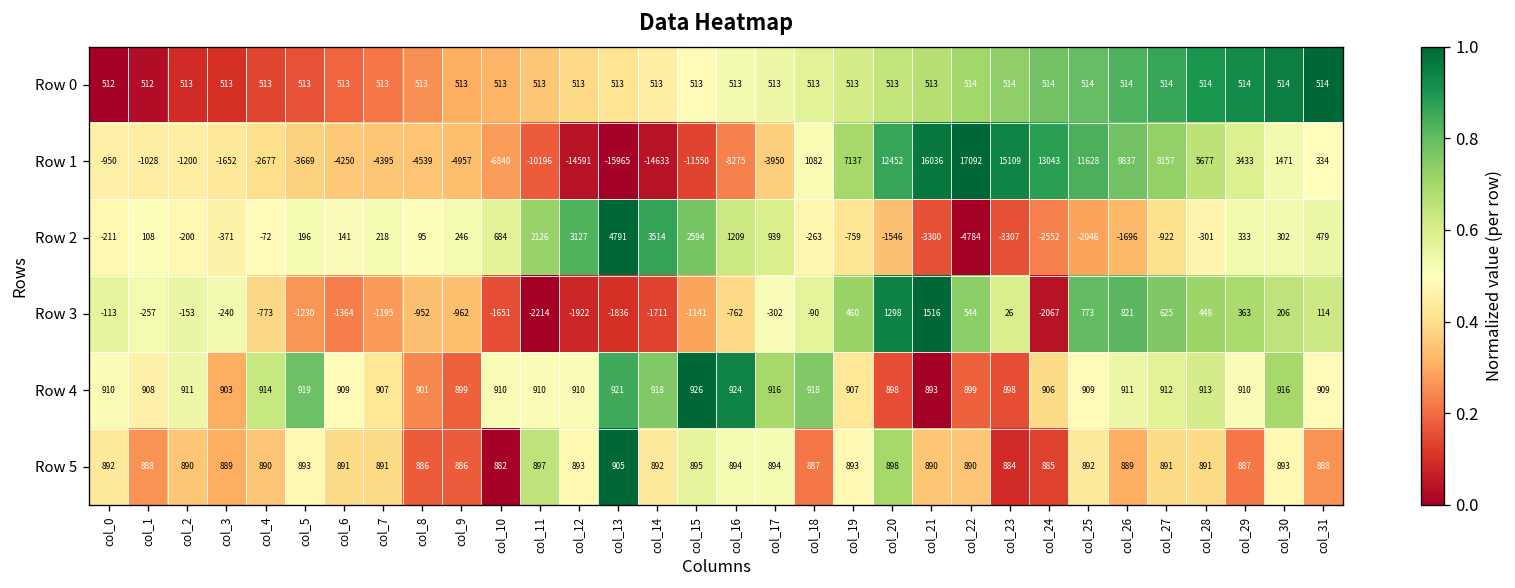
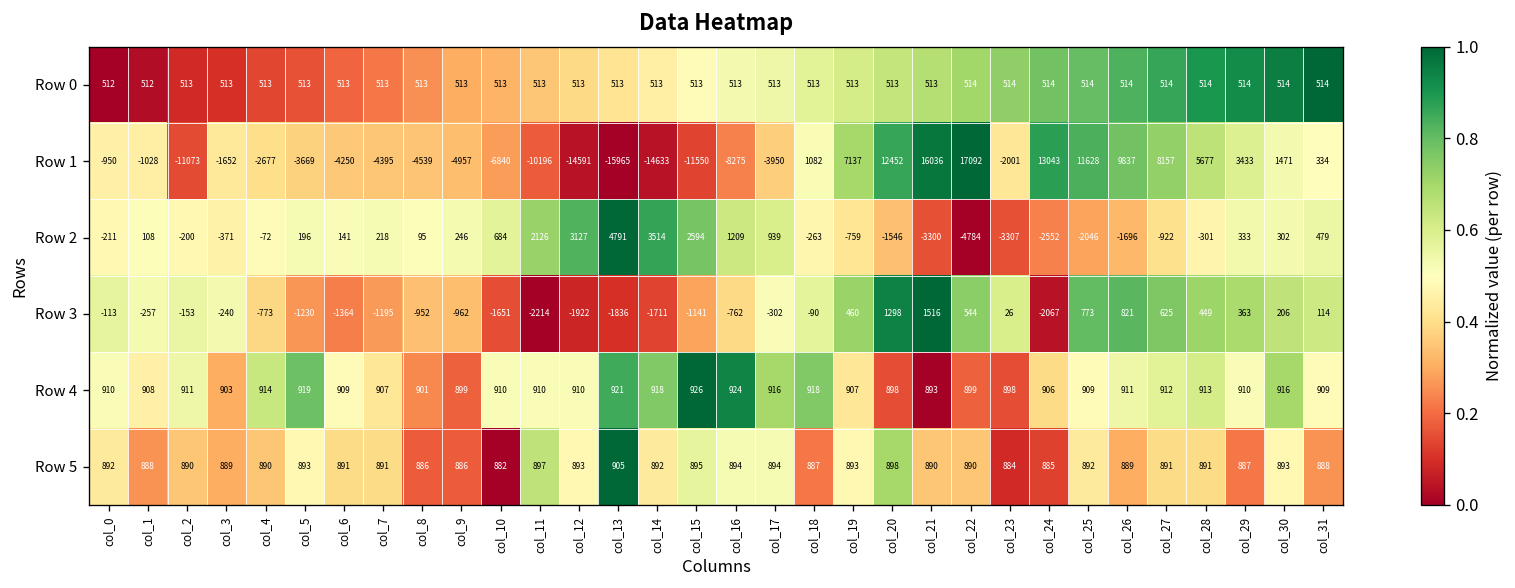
  {
    "Row 0": {
      "col_0": 512,
      "col_1": 512,
      "col_2": 513,
      "col_3": 513,
      "col_4": 513,
      "col_5": 513,
      "col_6": 513,
      "col_7": 513,
      "col_8": 513,
      "col_9": 513,
      "col_10": 513,
      "col_11": 513,
      "col_12": 513,
      "col_13": 513,
      "col_14": 513,
      "col_15": 513,
      "col_16": 513,
      "col_17": 513,
      "col_18": 513,
      "col_19": 513,
      "col_20": 513,
      "col_21": 513,
      "col_22": 514,
      "col_23": 514,
      "col_24": 514,
      "col_25": 514,
      "col_26": 514,
      "col_27": 514,
      "col_28": 514,
      "col_29": 514,
      "col_30": 514,
      "col_31": 514
    },
    "Row 1": {
      "col_0": -950,
      "col_1": -1028,
-     "col_2": -1200,
+     "col_2": -11073,
      "col_3": -1652,
      "col_4": -2677,
      "col_5": -3669,
      "col_6": -4250,
      "col_7": -4395,
      "col_8": -4539,
      "col_9": -4957,
      "col_10": -6840,
      "col_11": -10196,
      "col_12": -14591,
      "col_13": -15965,
      "col_14": -14633,
      "col_15": -11550,
      "col_16": -8275,
      "col_17": -3950,
      "col_18": 1082,
      "col_19": 7137,
      "col_20": 12452,
      "col_21": 16036,
      "col_22": 17092,
-     "col_23": 15109,
+     "col_23": -2001,
      "col_24": 13043,
      "col_25": 11628,
      "col_26": 9837,
      "col_27": 8157,
      "col_28": 5677,
      "col_29": 3433,
      "col_30": 1471,
      "col_31": 334
    },
    "Row 2": {
      "col_0": -211,
      "col_1": 108,
      "col_2": -200,
      "col_3": -371,
      "col_4": -72,
      "col_5": 196,
      "col_6": 141,
      "col_7": 218,
      "col_8": 95,
      "col_9": 246,
      "col_10": 684,
      "col_11": 2126,
      "col_12": 3127,
      "col_13": 4791,
      "col_14": 3514,
      "col_15": 2594,
      "col_16": 1209,
      "col_17": 939,
      "col_18": -263,
      "col_19": -759,
      "col_20": -1546,
      "col_21": -3300,
      "col_22": -4784,
      "col_23": -3307,
      "col_24": -2552,
      "col_25": -2046,
      "col_26": -1696,
      "col_27": -922,
      "col_28": -301,
      "col_29": 333,
      "col_30": 302,
      "col_31": 479
    },
    "Row 3": {
      "col_0": -113,
      "col_1": -257,
      "col_2": -153,
      "col_3": -240,
      "col_4": -773,
      "col_5": -1230,
      "col_6": -1364,
      "col_7": -1195,
      "col_8": -952,
      "col_9": -962,
      "col_10": -1651,
      "col_11": -2214,
      "col_12": -1922,
      "col_13": -1836,
      "col_14": -1711,
      "col_15": -1141,
      "col_16": -762,
      "col_17": -302,
      "col_18": -90,
      "col_19": 460,
      "col_20": 1298,
      "col_21": 1516,
      "col_22": 544,
      "col_23": 26,
      "col_24": -2067,
      "col_25": 773,
      "col_26": 821,
      "col_27": 625,
      "col_28": 449,
      "col_29": 363,
      "col_30": 206,
      "col_31": 114
    },
    "Row 4": {
      "col_0": 910,
      "col_1": 908,
      "col_2": 911,
      "col_3": 903,
      "col_4": 914,
      "col_5": 919,
      "col_6": 909,
      "col_7": 907,
      "col_8": 901,
      "col_9": 899,
      "col_10": 910,
      "col_11": 910,
      "col_12": 910,
      "col_13": 921,
      "col_14": 918,
      "col_15": 926,
      "col_16": 924,
      "col_17": 916,
      "col_18": 918,
      "col_19": 907,
      "col_20": 898,
      "col_21": 893,
      "col_22": 899,
      "col_23": 898,
      "col_24": 906,
      "col_25": 909,
      "col_26": 911,
      "col_27": 912,
      "col_28": 913,
      "col_29": 910,
      "col_30": 916,
      "col_31": 909
    },
    "Row 5": {
      "col_0": 892,
      "col_1": 888,
      "col_2": 890,
      "col_3": 889,
      "col_4": 890,
      "col_5": 893,
      "col_6": 891,
      "col_7": 891,
      "col_8": 886,
      "col_9": 886,
      "col_10": 882,
      "col_11": 897,
      "col_12": 893,
      "col_13": 905,
      "col_14": 892,
      "col_15": 895,
      "col_16": 894,
      "col_17": 894,
      "col_18": 887,
      "col_19": 893,
      "col_20": 898,
      "col_21": 890,
      "col_22": 890,
      "col_23": 884,
      "col_24": 885,
      "col_25": 892,
      "col_26": 889,
      "col_27": 891,
      "col_28": 891,
      "col_29": 887,
      "col_30": 893,
      "col_31": 888
    }
  }
